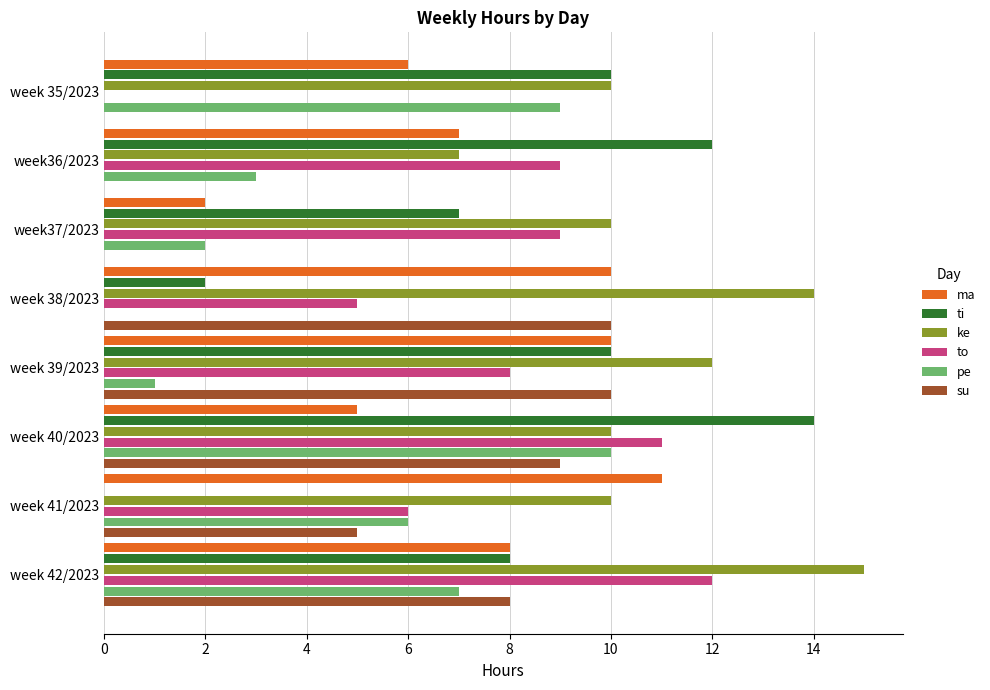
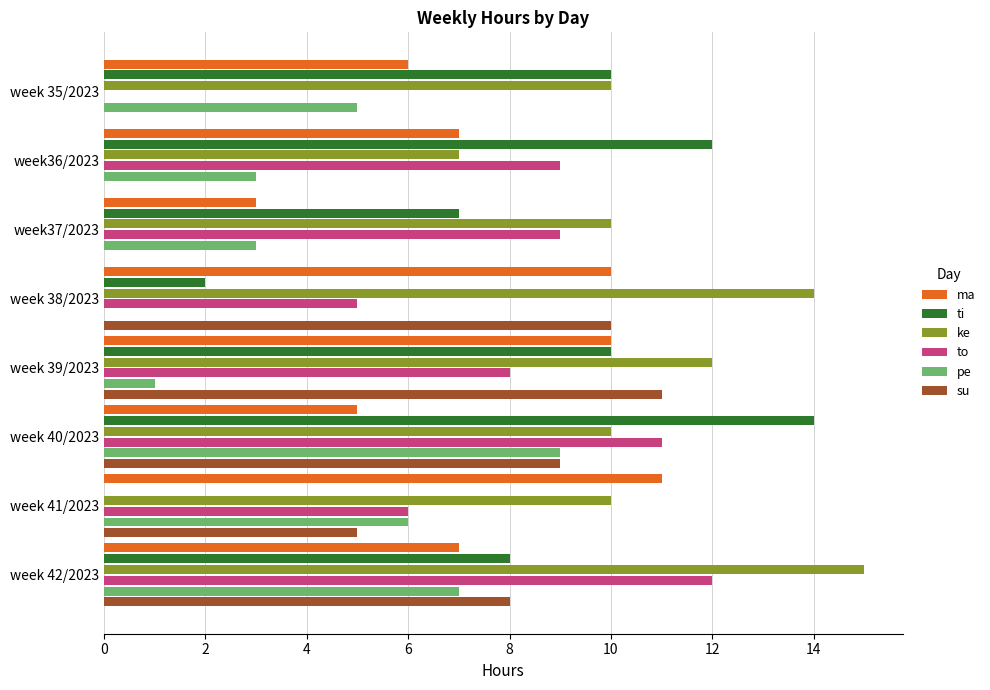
  {
    "ma": {
      "week 35/2023": 6,
      "week36/2023": 7,
-     "week37/2023": 2,
+     "week37/2023": 3,
      "week 38/2023": 10,
      "week 39/2023": 10,
      "week 40/2023": 5,
      "week 41/2023": 11,
-     "week 42/2023": 8
+     "week 42/2023": 7
    },
    "ti": {
      "week 35/2023": 10,
      "week36/2023": 12,
      "week37/2023": 7,
      "week 38/2023": 2,
      "week 39/2023": 10,
      "week 40/2023": 14,
      "week 41/2023": 0,
      "week 42/2023": 8
    },
    "ke": {
      "week 35/2023": 10,
      "week36/2023": 7,
      "week37/2023": 10,
      "week 38/2023": 14,
      "week 39/2023": 12,
      "week 40/2023": 10,
      "week 41/2023": 10,
      "week 42/2023": 15
    },
    "to": {
      "week 35/2023": 0,
      "week36/2023": 9,
      "week37/2023": 9,
      "week 38/2023": 5,
      "week 39/2023": 8,
      "week 40/2023": 11,
      "week 41/2023": 6,
      "week 42/2023": 12
    },
    "pe": {
-     "week 35/2023": 9,
+     "week 35/2023": 5,
      "week36/2023": 3,
-     "week37/2023": 2,
+     "week37/2023": 3,
      "week 38/2023": 0,
      "week 39/2023": 1,
-     "week 40/2023": 10,
+     "week 40/2023": 9,
      "week 41/2023": 6,
      "week 42/2023": 7
    },
    "su": {
      "week 35/2023": 0,
      "week36/2023": 0,
      "week37/2023": 0,
      "week 38/2023": 10,
-     "week 39/2023": 10,
+     "week 39/2023": 11,
      "week 40/2023": 9,
      "week 41/2023": 5,
      "week 42/2023": 8
    }
  }
